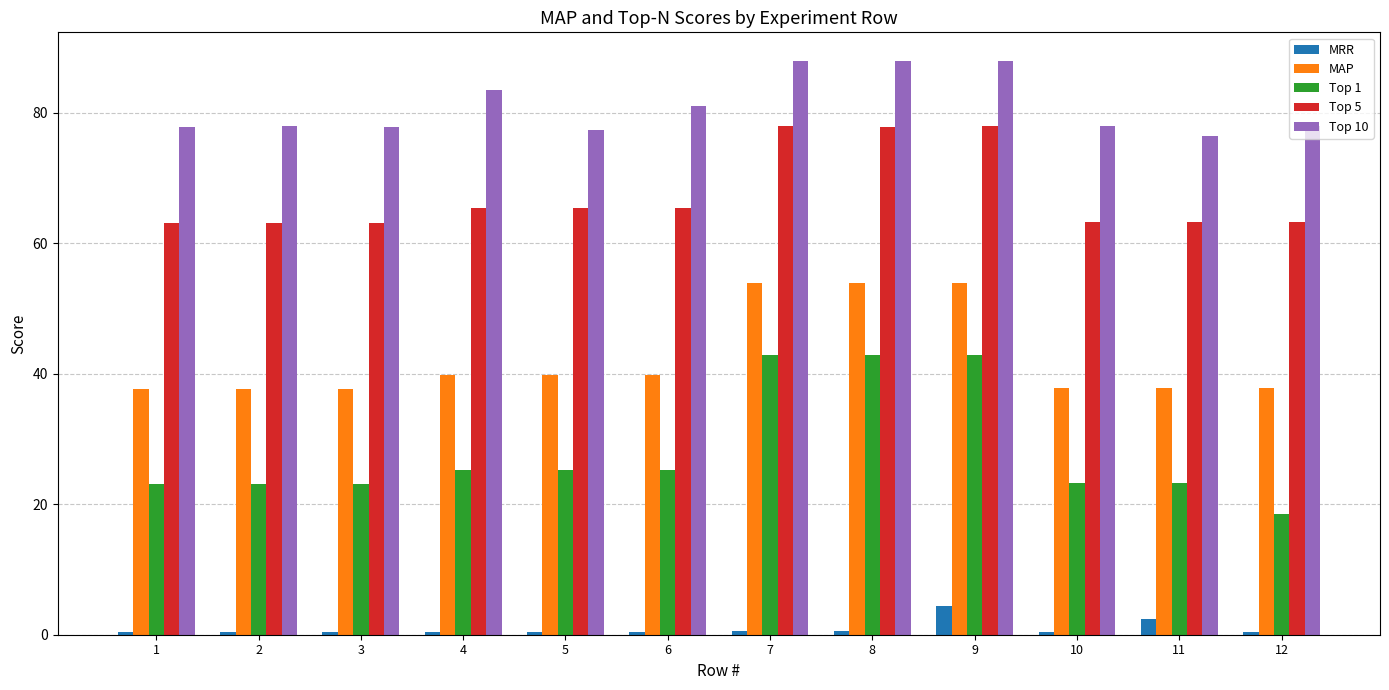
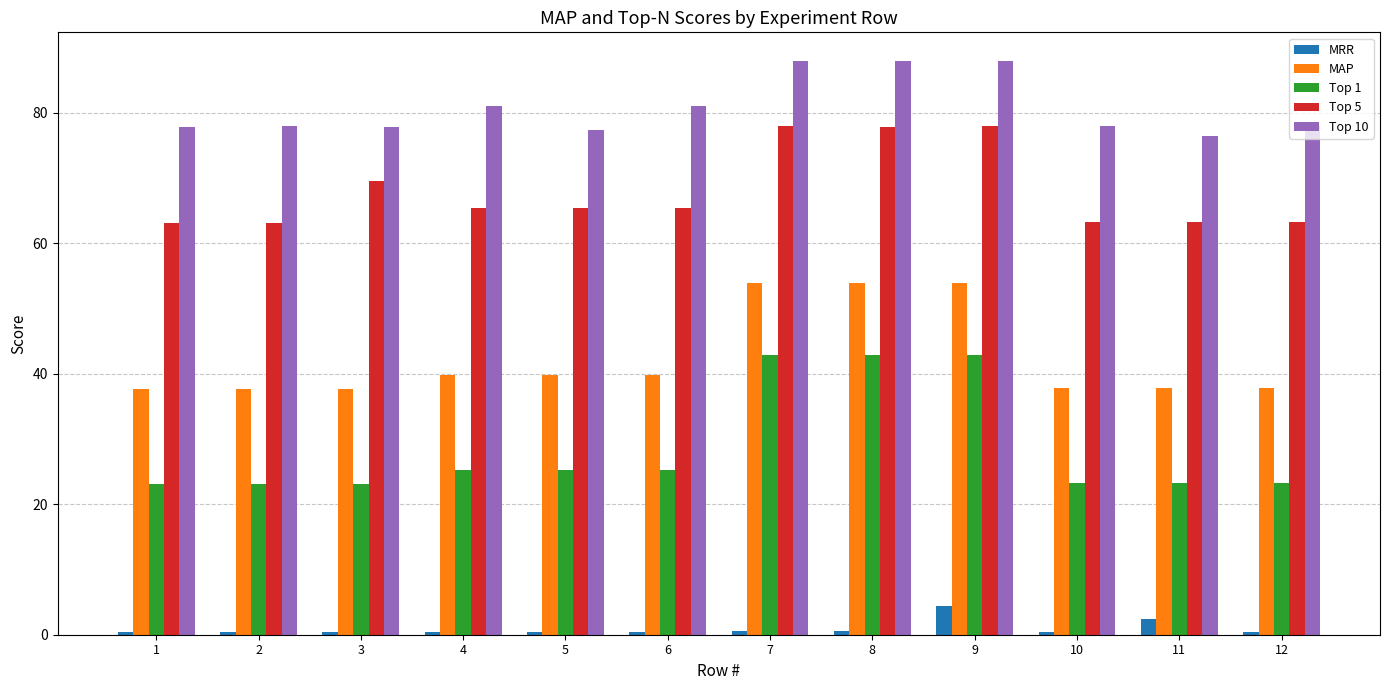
  {
    "MRR": {
      "7": 1,
      "8": 0,
      "9": 4,
      "11": 2
    },
    "MAP": {
      "1": 38,
      "2": 38,
      "3": 38,
      "4": 40,
      "5": 40,
      "6": 40,
      "7": 54,
      "8": 54,
      "9": 54,
      "10": 38,
      "11": 38,
      "12": 38
    },
    "Top 1": {
      "1": 23,
      "2": 23,
      "3": 23,
      "4": 25,
      "5": 25,
      "6": 25,
      "7": 43,
      "8": 43,
      "9": 43,
      "10": 23,
      "11": 23,
-     "12": 18
+     "12": 23
    },
    "Top 5": {
      "1": 63,
      "2": 63,
-     "3": 63,
+     "3": 70,
      "4": 65,
      "5": 65,
      "6": 65,
      "7": 78,
      "8": 78,
      "9": 78,
      "10": 63,
      "11": 63,
      "12": 63
    },
    "Top 10": {
      "1": 78,
      "2": 78,
      "3": 78,
-     "4": 84,
+     "4": 81,
      "5": 77,
      "6": 81,
      "7": 88,
      "8": 88,
      "9": 88,
      "10": 78,
      "11": 76
    }
  }
